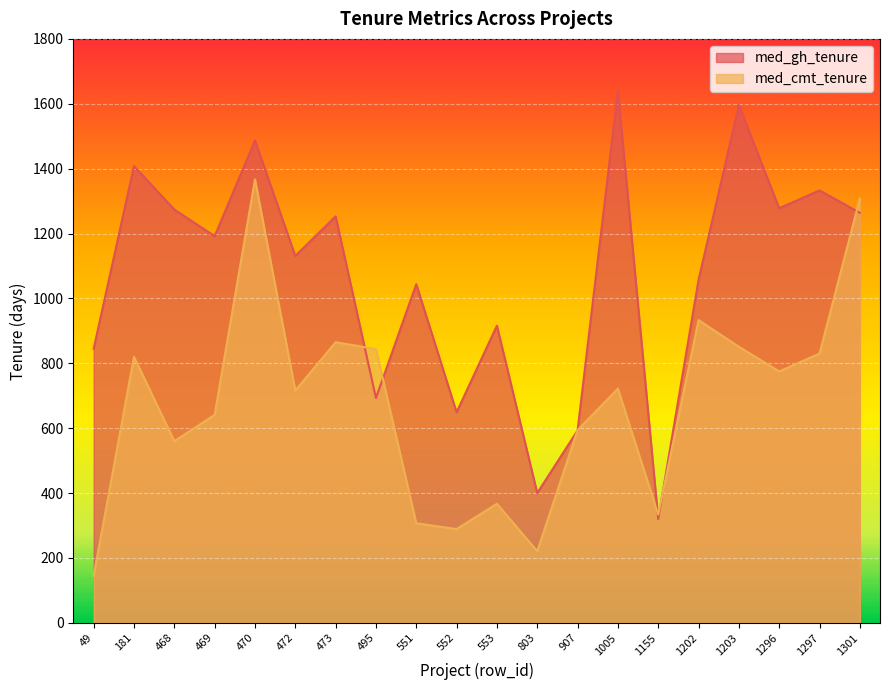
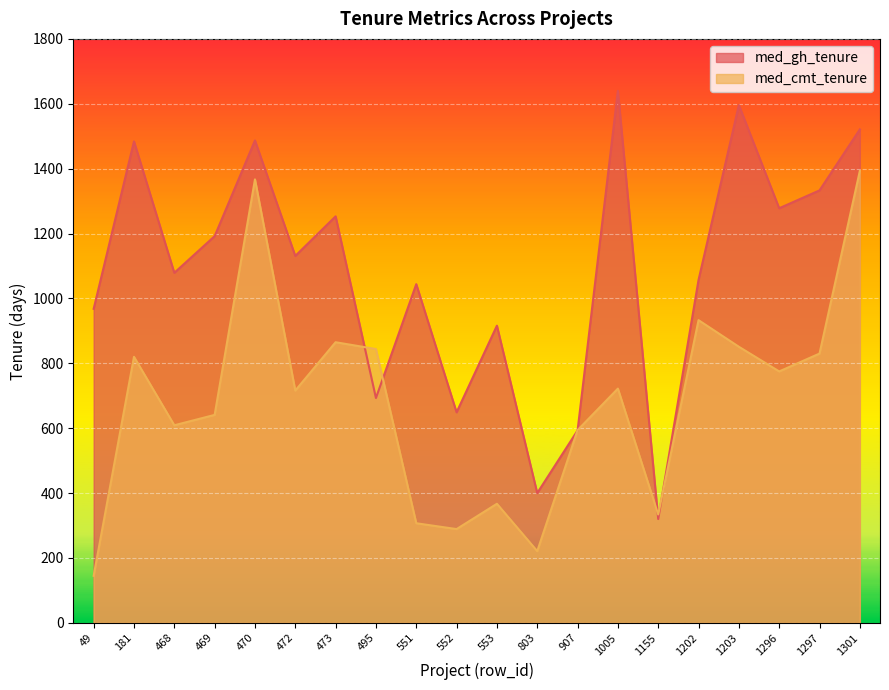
  {
    "med_gh_tenure": {
-     "49": 850,
-     "181": 1410,
-     "468": 1270,
+     "49": 970,
+     "181": 1480,
+     "468": 1080,
      "469": 1190,
      "470": 1490,
      "472": 1130,
      "473": 1250,
      "495": 690,
      "551": 1040,
      "552": 650,
      "553": 920,
      "803": 400,
      "1005": 1640,
      "1155": 320,
      "1202": 1060,
      "1203": 1600,
      "1296": 1280,
      "1297": 1330,
-     "1301": 1260
+     "1301": 1520
    },
    "med_cmt_tenure": {
      "49": 150,
      "181": 820,
-     "468": 560,
+     "468": 610,
      "469": 640,
      "470": 1370,
      "472": 720,
      "473": 870,
      "495": 840,
      "551": 310,
      "552": 290,
      "553": 370,
      "803": 220,
      "1005": 720,
      "1155": 330,
      "1202": 930,
      "1203": 850,
      "1296": 780,
      "1297": 830,
-     "1301": 1310
+     "1301": 1390
    }
  }
